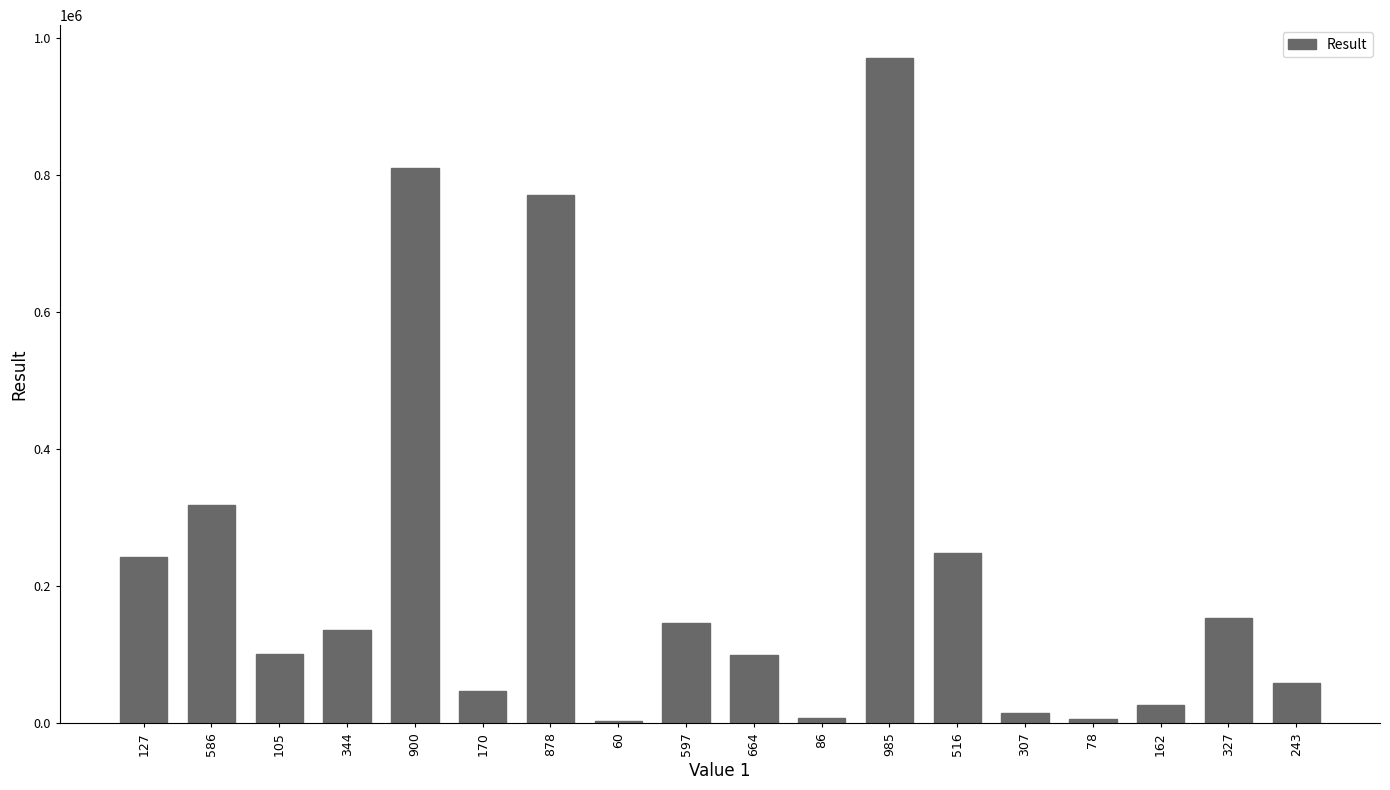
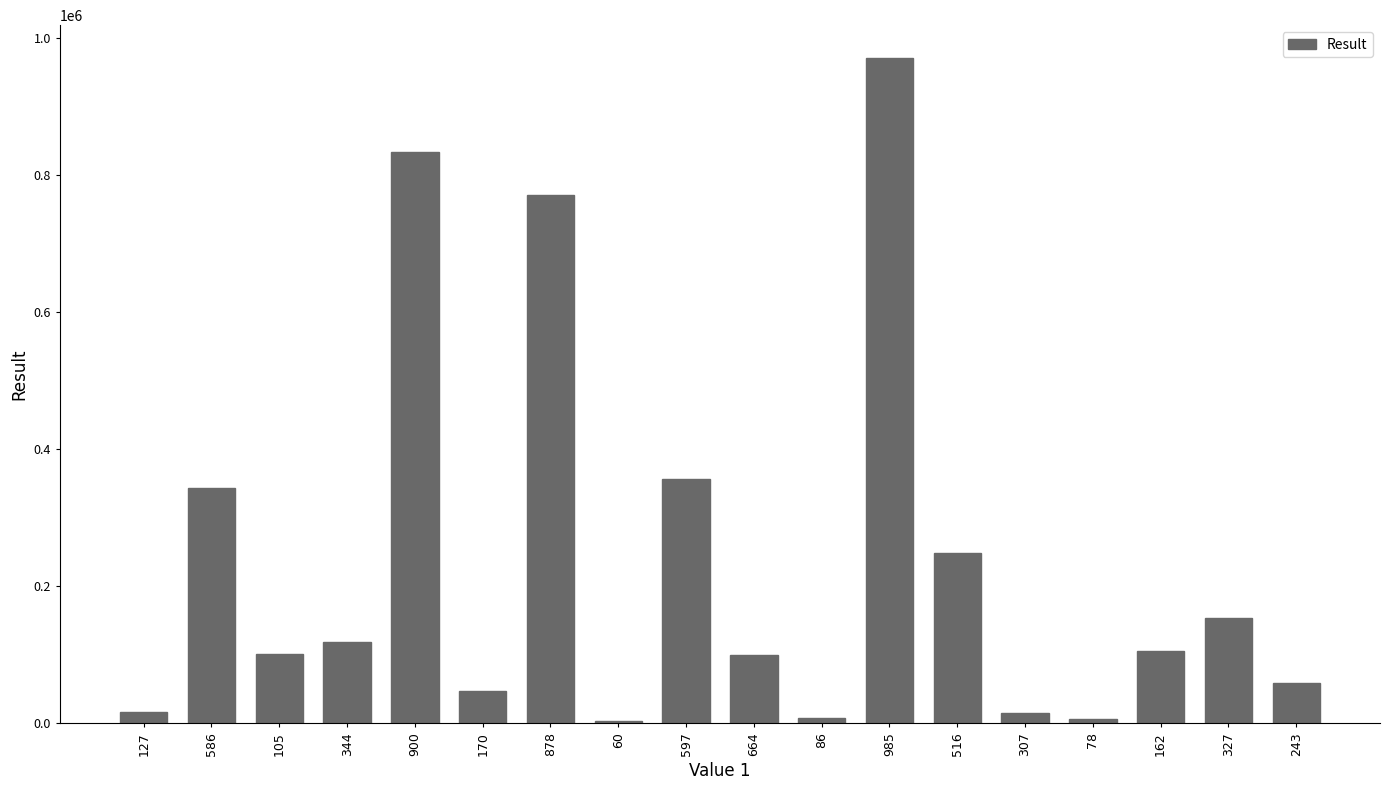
  {
-   "127": 240000,
-   "586": 320000,
+   "127": 20000,
+   "586": 340000,
    "105": 100000,
-   "344": 140000,
-   "900": 810000,
+   "344": 120000,
+   "900": 830000,
    "170": 50000,
    "878": 770000,
-   "597": 150000,
+   "597": 360000,
    "664": 100000,
    "86": 10000,
    "985": 970000,
    "516": 250000,
    "307": 20000,
    "78": 10000,
-   "162": 30000,
+   "162": 110000,
    "327": 150000,
    "243": 60000
  }
